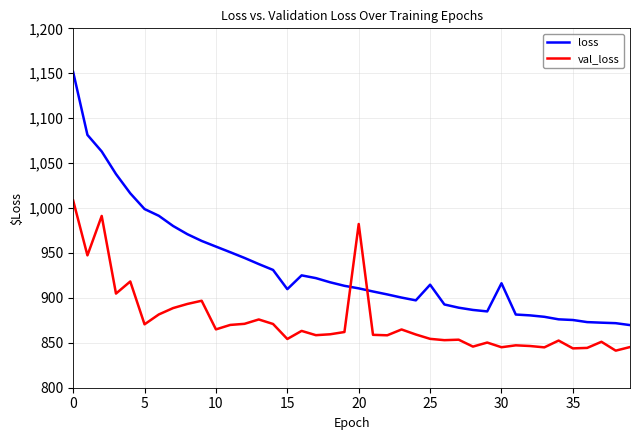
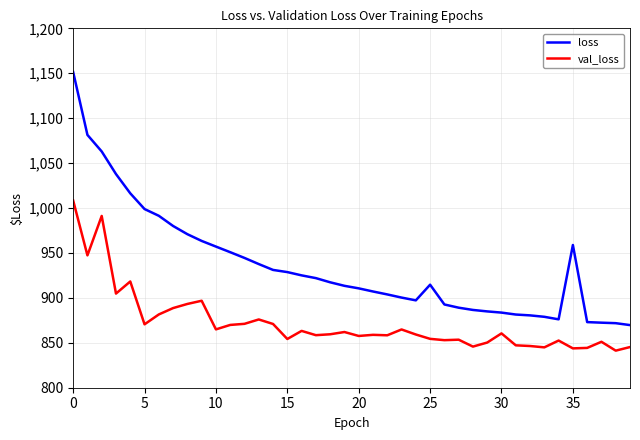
  {
    "loss": {
      "0": "1,150",
      "5": "1,000",
      "10": "960",
-     "15": "910",
+     "15": "930",
      "20": "910",
      "25": "910",
-     "30": "920",
-     "35": "880"
+     "30": "880",
+     "35": "960"
    },
    "val_loss": {
      "0": "1,010",
      "5": "870",
      "10": "860",
      "15": "850",
-     "20": "980",
+     "20": "860",
      "25": "850",
-     "30": "850",
+     "30": "860",
      "35": "840"
    }
  }
